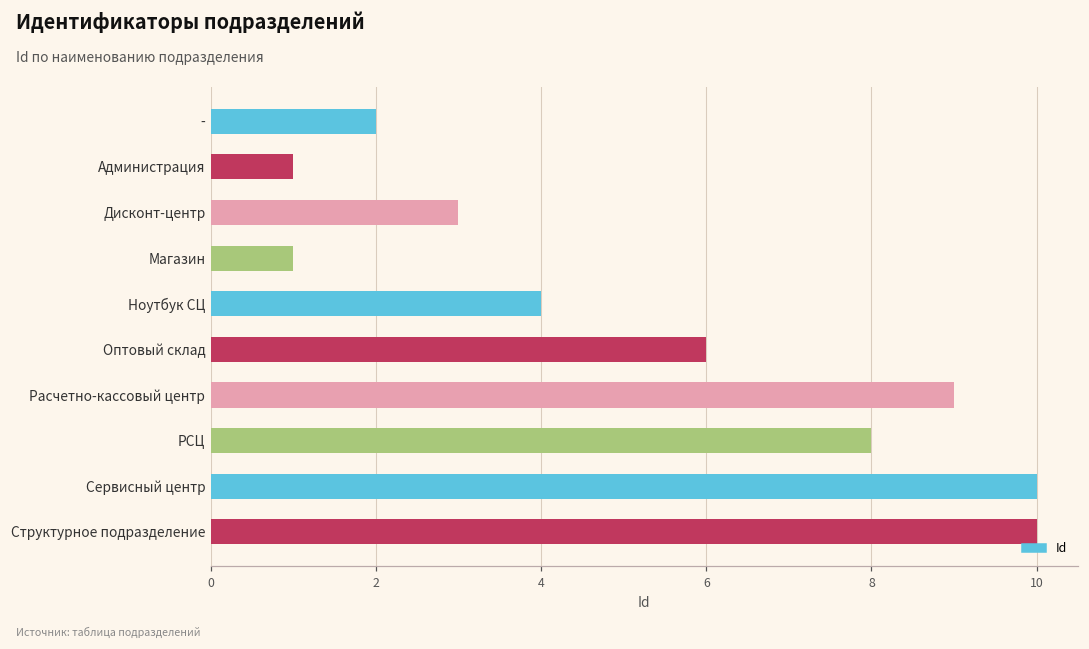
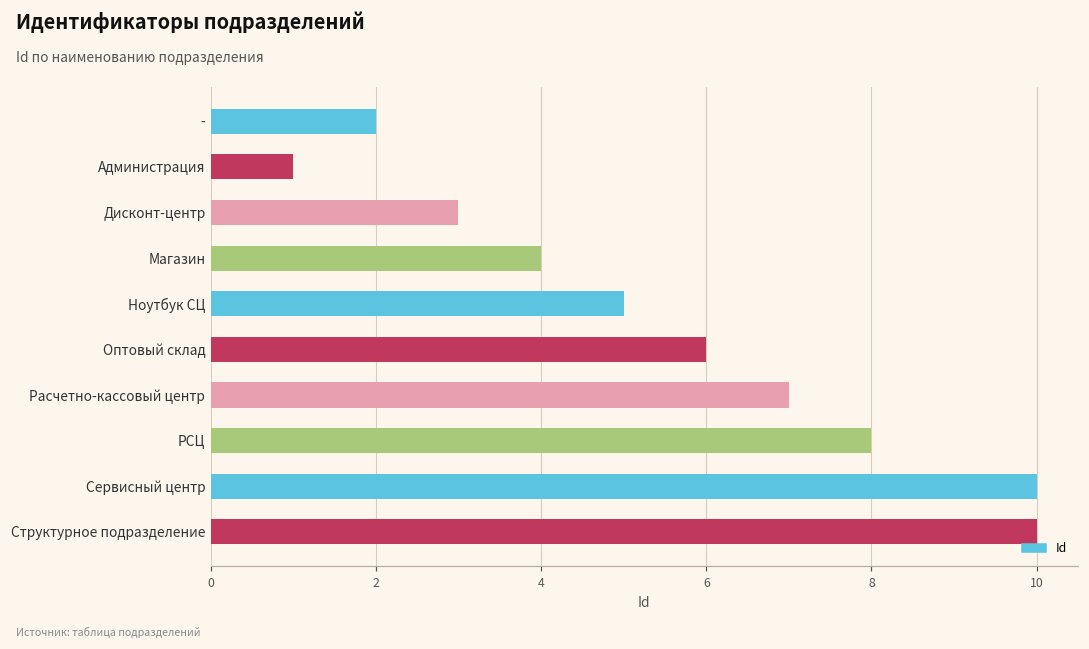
  {
    "-": 2,
    "Администрация": 1,
    "Дисконт-центр": 3,
-   "Магазин": 1,
-   "Ноутбук СЦ": 4,
+   "Магазин": 4,
+   "Ноутбук СЦ": 5,
    "Оптовый склад": 6,
-   "Расчетно-кассовый центр": 9,
+   "Расчетно-кассовый центр": 7,
    "РСЦ": 8,
    "Сервисный центр": 10,
    "Структурное подразделение": 10
  }
